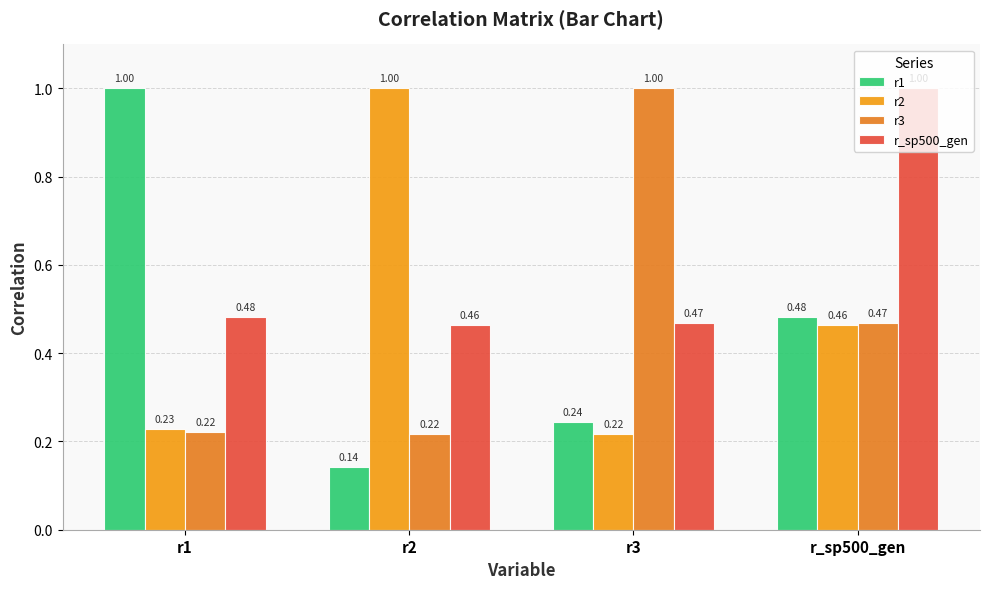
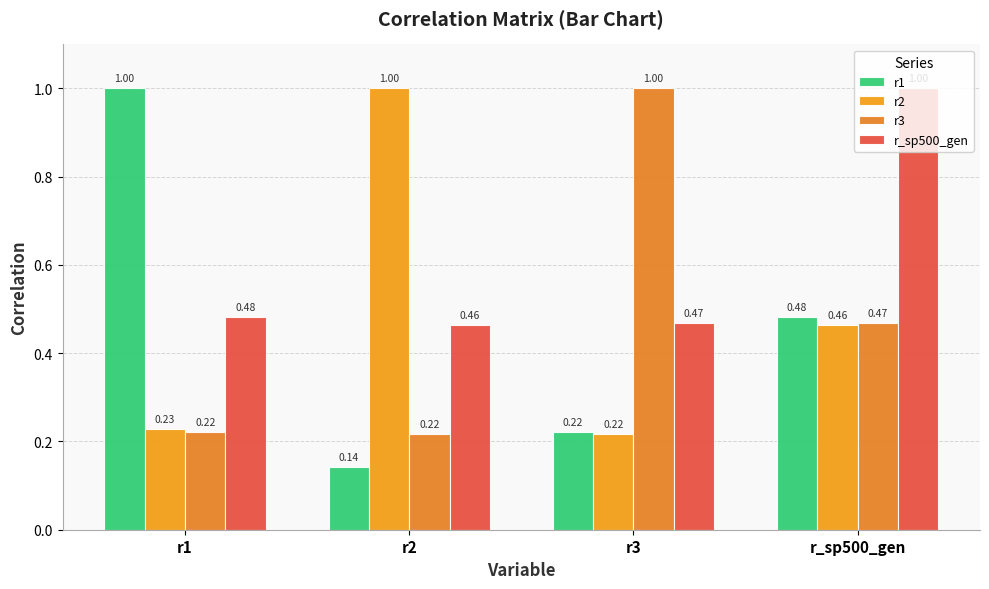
  {
    "r1": {
      "r1": 1.00,
      "r2": 0.14,
-     "r3": 0.24,
+     "r3": 0.22,
      "r_sp500_gen": 0.48
    }
  }
